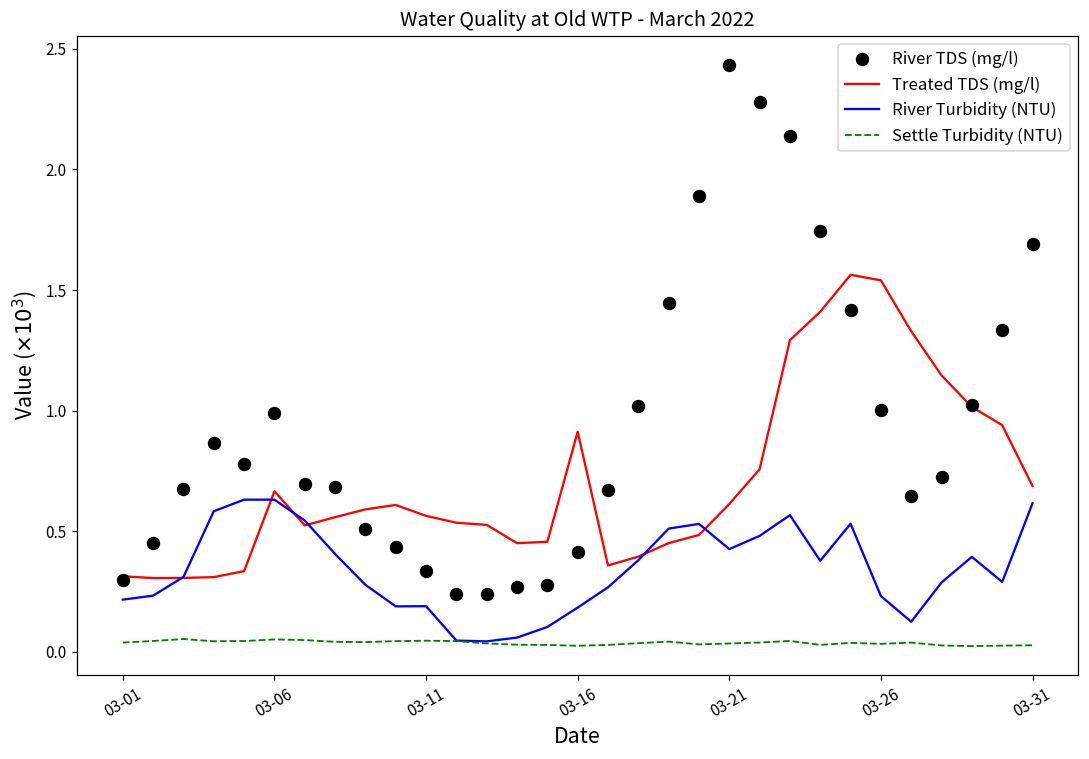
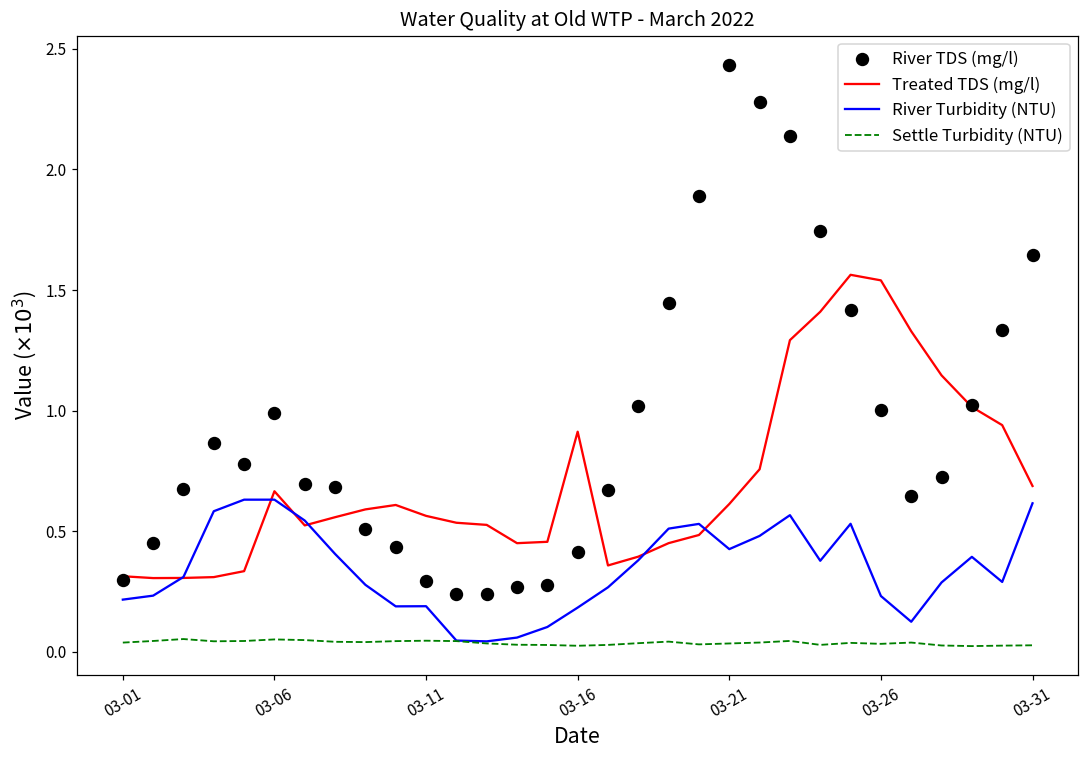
  {
    "Treated TDS (mg/l)": {
      "03-01": 0.31,
      "03-06": 0.67,
      "03-11": 0.56,
      "03-16": 0.91,
      "03-21": 0.61,
      "03-26": 1.54,
      "03-31": 0.69
    },
    "River TDS (mg/l)": {
-     "03-11": 0.33,
-     "03-31": 1.69
+     "03-11": 0.29,
+     "03-31": 1.65
    },
    "River Turbidity (NTU)": {
      "03-01": 0.22,
      "03-06": 0.63,
      "03-11": 0.19,
      "03-16": 0.18,
      "03-21": 0.43,
      "03-26": 0.23,
      "03-31": 0.62
    },
    "Settle Turbidity (NTU)": {
      "03-01": 0.04,
      "03-06": 0.05,
      "03-11": 0.05,
      "03-16": 0.03,
      "03-21": 0.04,
      "03-26": 0.03,
      "03-31": 0.03
    }
  }
